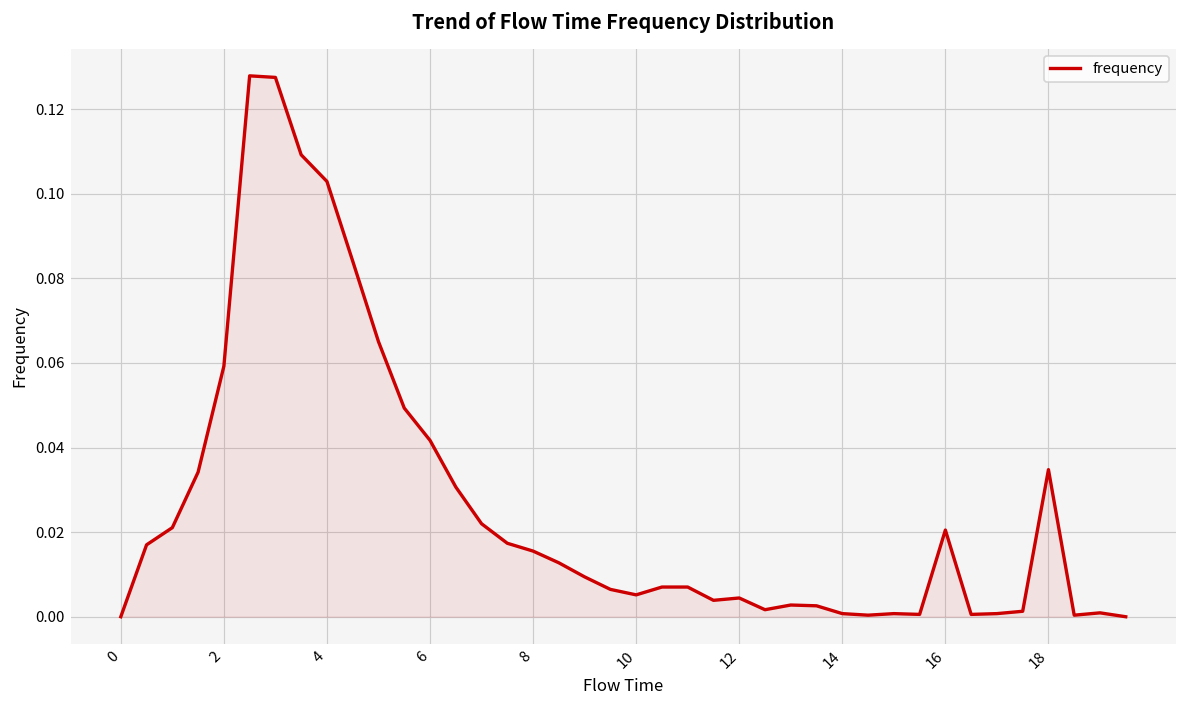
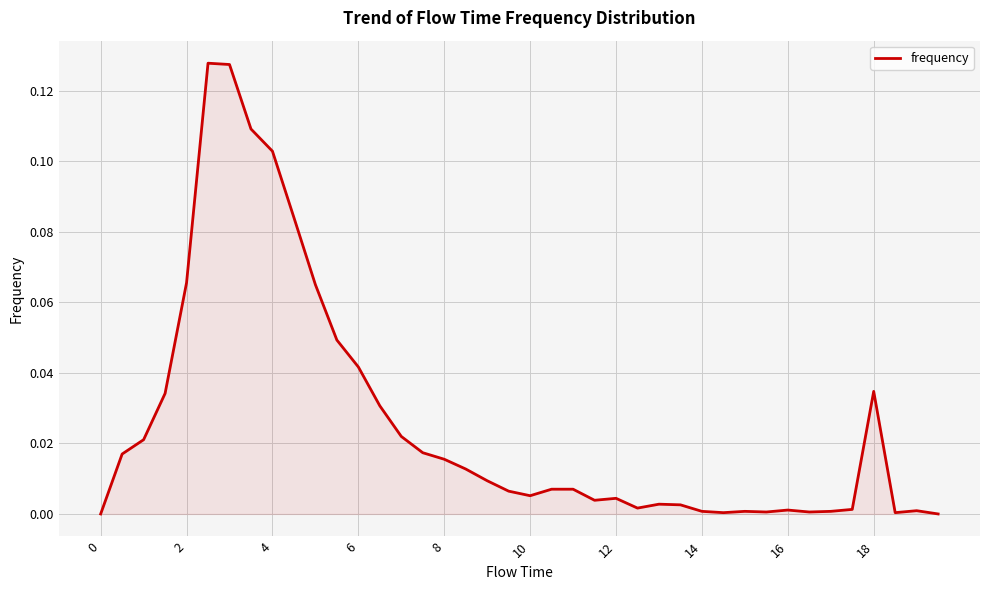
  {
    "0": 0.000,
-   "2": 0.059,
+   "2": 0.066,
    "4": 0.103,
    "6": 0.042,
    "8": 0.016,
    "10": 0.005,
    "12": 0.004,
    "14": 0.001,
-   "16": 0.020,
+   "16": 0.001,
    "18": 0.035
  }
